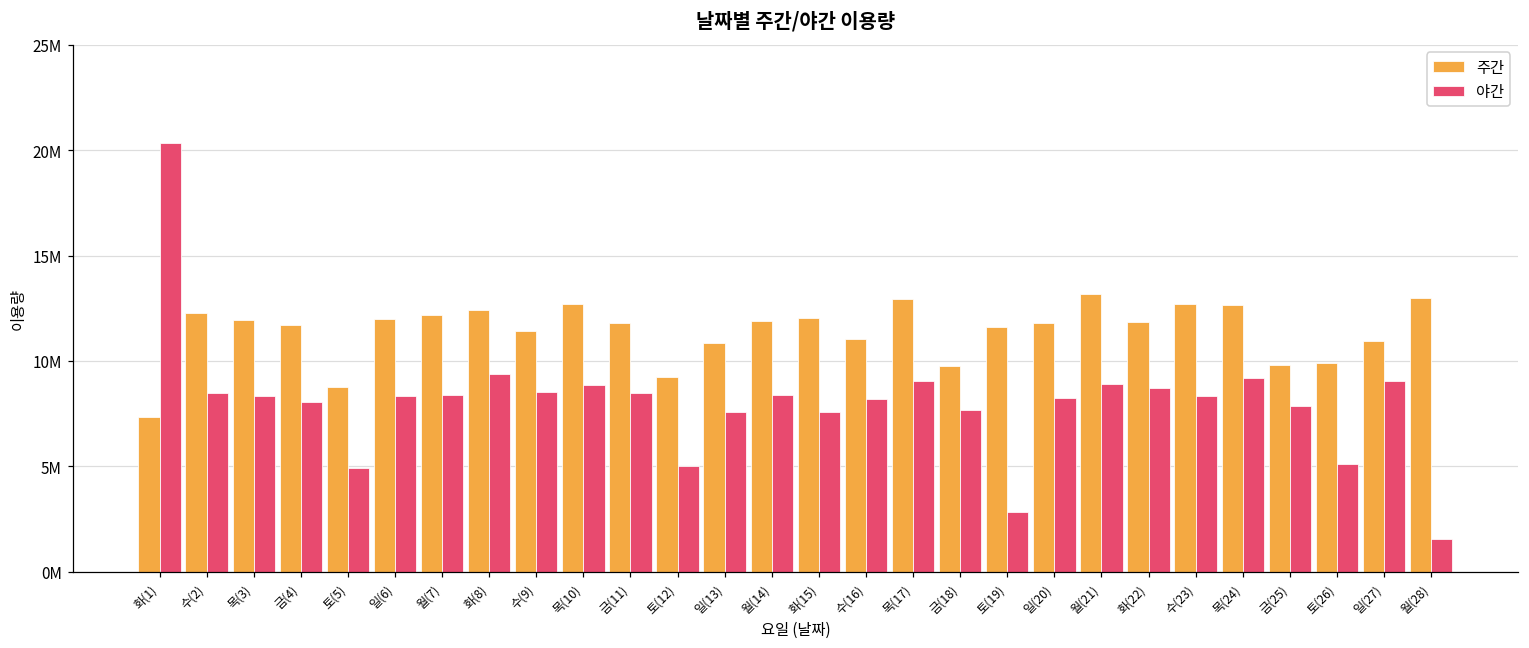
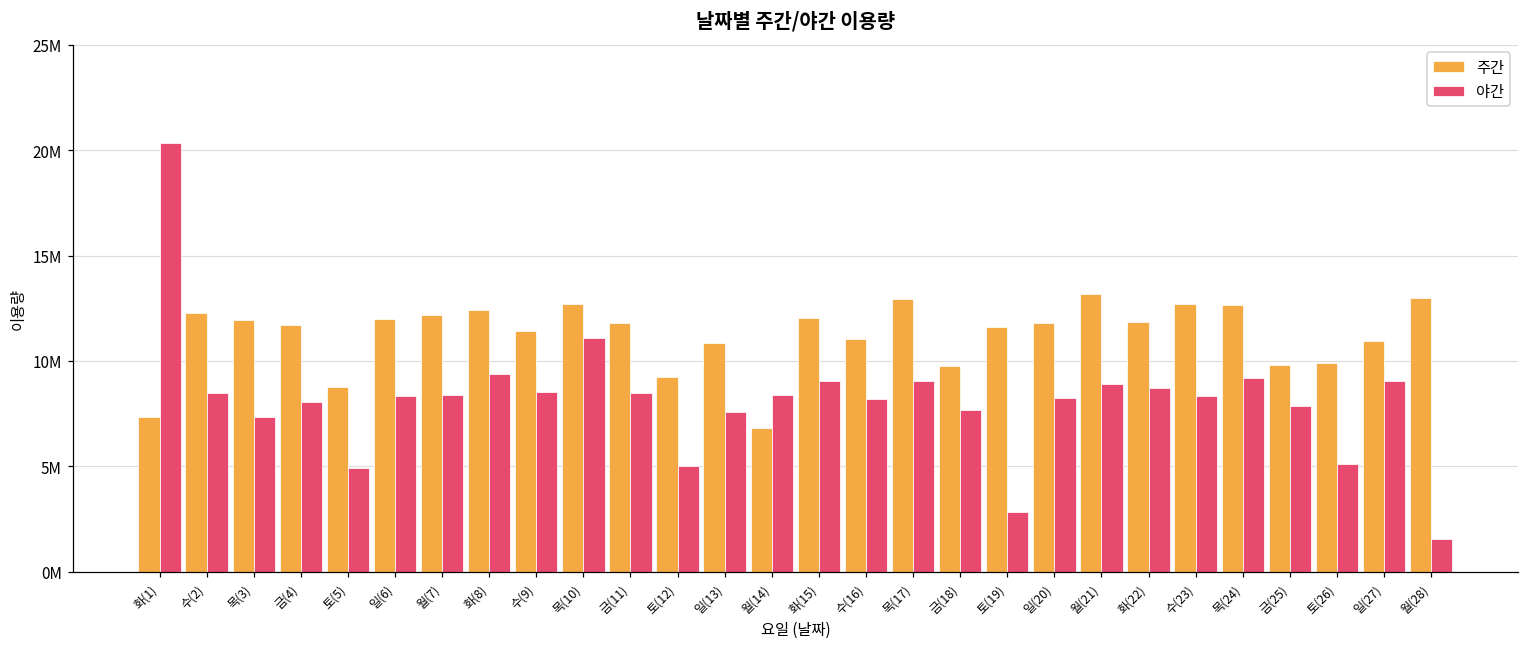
  {
    "주간": {
      "화(1)": 7400000,
      "수(2)": 12300000,
      "목(3)": 12000000,
      "금(4)": 11700000,
      "토(5)": 8700000,
      "일(6)": 12000000,
      "월(7)": 12200000,
      "화(8)": 12400000,
      "수(9)": 11400000,
      "목(10)": 12700000,
      "금(11)": 11800000,
      "토(12)": 9200000,
      "일(13)": 10900000,
-     "월(14)": 11900000,
+     "월(14)": 6800000,
      "화(15)": 12000000,
      "수(16)": 11100000,
      "목(17)": 13000000,
      "금(18)": 9800000,
      "토(19)": 11600000,
      "일(20)": 11800000,
      "월(21)": 13200000,
      "화(22)": 11900000,
      "수(23)": 12700000,
      "목(24)": 12700000,
      "금(25)": 9800000,
      "토(26)": 9900000,
      "일(27)": 11000000,
      "월(28)": 13000000
    },
    "야간": {
      "화(1)": 20400000,
      "수(2)": 8500000,
-     "목(3)": 8300000,
+     "목(3)": 7300000,
      "금(4)": 8100000,
      "토(5)": 4900000,
      "일(6)": 8400000,
      "월(7)": 8400000,
      "화(8)": 9400000,
      "수(9)": 8500000,
-     "목(10)": 8900000,
+     "목(10)": 11100000,
      "금(11)": 8500000,
      "토(12)": 5000000,
      "일(13)": 7600000,
      "월(14)": 8400000,
-     "화(15)": 7600000,
+     "화(15)": 9000000,
      "수(16)": 8200000,
      "목(17)": 9100000,
      "금(18)": 7700000,
      "토(19)": 2800000,
      "일(20)": 8200000,
      "월(21)": 8900000,
      "화(22)": 8700000,
      "수(23)": 8300000,
      "목(24)": 9200000,
      "금(25)": 7900000,
      "토(26)": 5100000,
      "일(27)": 9100000,
      "월(28)": 1600000
    }
  }
